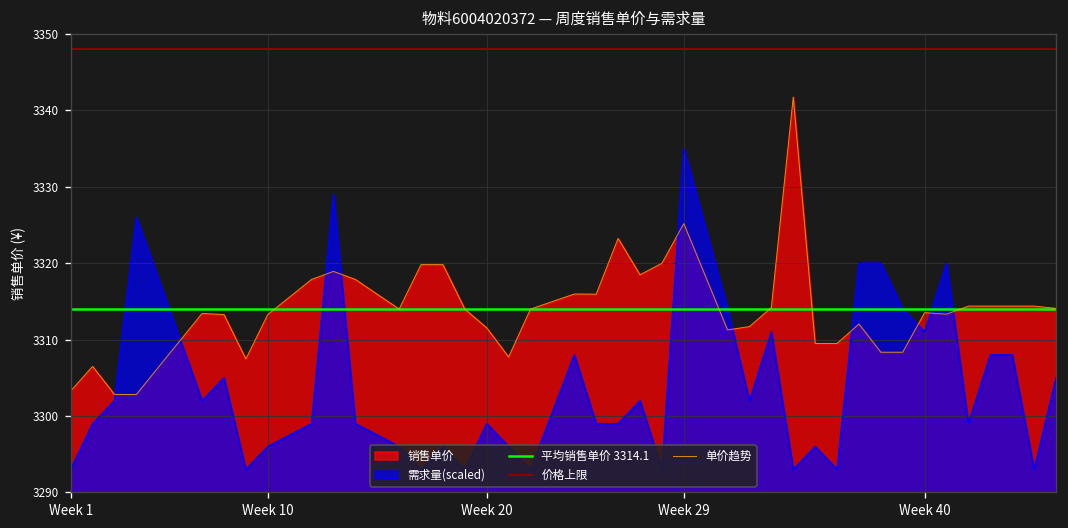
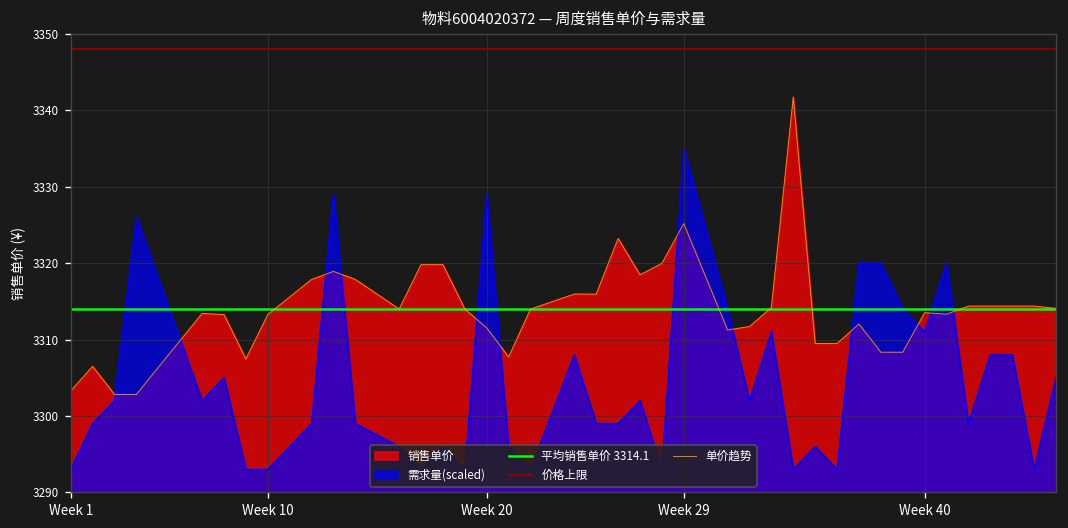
  {
    "需求量(scaled)": {
      "Week 1": 3293,
-     "Week 10": 3296,
-     "Week 20": 3299,
+     "Week 10": 3293,
+     "Week 20": 3329,
      "Week 29": 3335,
      "Week 40": 3311
    },
    "销售单价": {
      "Week 1": 3303,
      "Week 10": 3313,
      "Week 20": 3312,
      "Week 29": 3325,
      "Week 40": 3314
    }
  }
